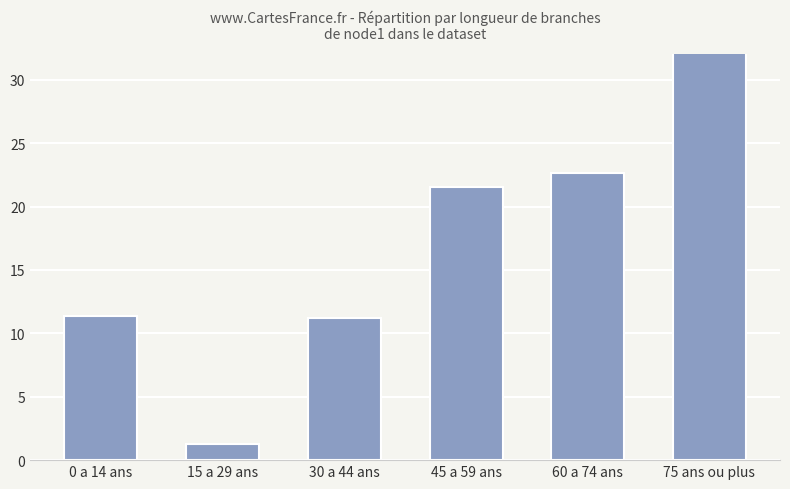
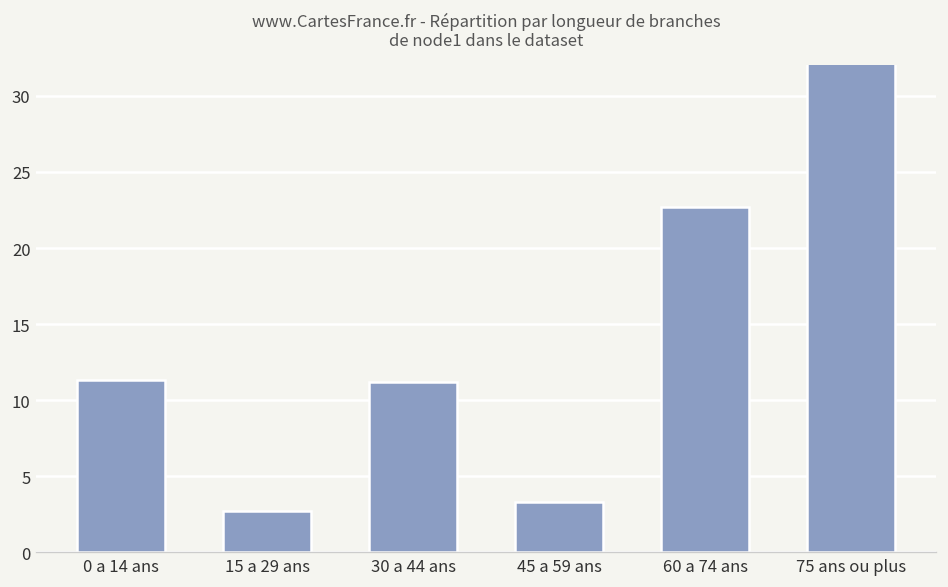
  {
    "0 a 14 ans": 11.3,
-   "15 a 29 ans": 1.2,
+   "15 a 29 ans": 2.7,
    "30 a 44 ans": 11.2,
-   "45 a 59 ans": 21.5,
+   "45 a 59 ans": 3.3,
    "60 a 74 ans": 22.7
  }
